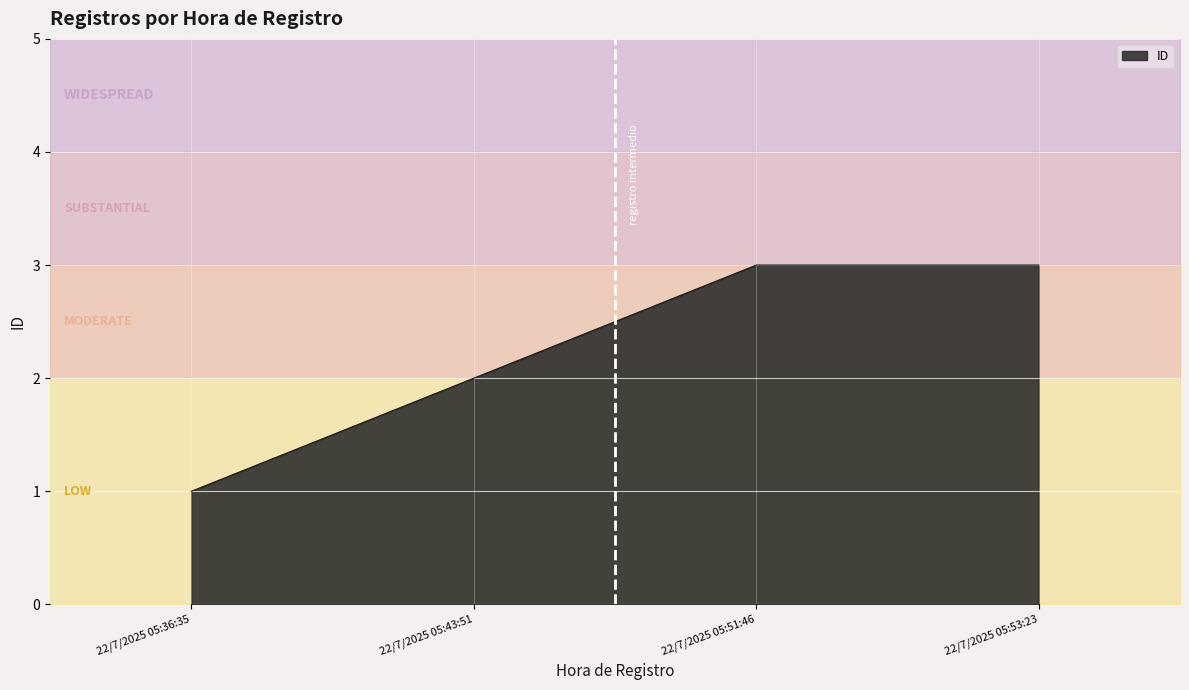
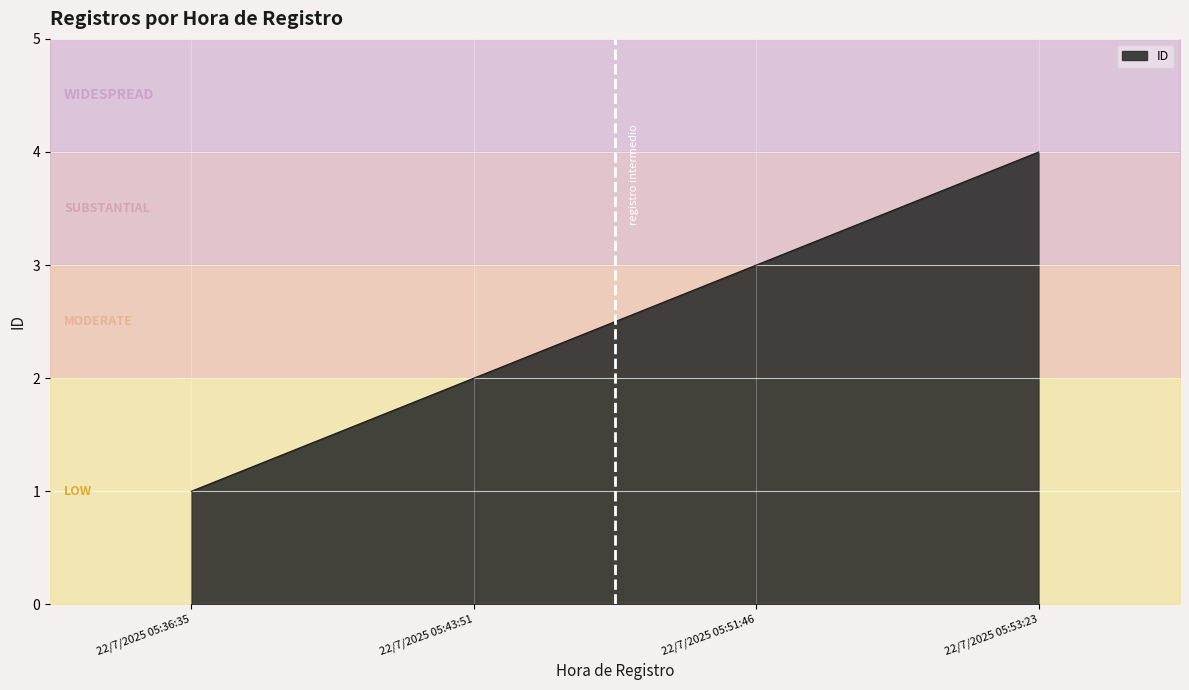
  {
    "ID": {
      "22/7/2025 05:36:35": 1,
-     "22/7/2025 05:53:23": 3
+     "22/7/2025 05:53:23": 4
    }
  }
